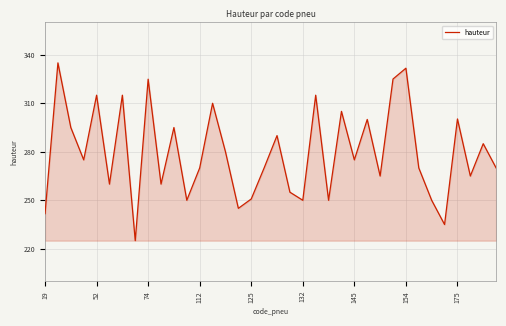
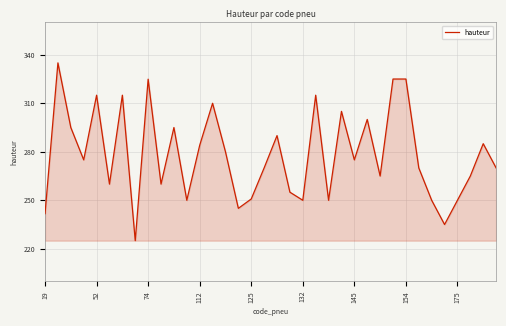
  {
    "19": 242,
    "52": 315,
    "74": 325,
-   "112": 270,
+   "112": 284,
    "125": 251,
    "132": 250,
    "145": 275,
-   "154": 332,
-   "175": 300
+   "154": 325,
+   "175": 250
  }
